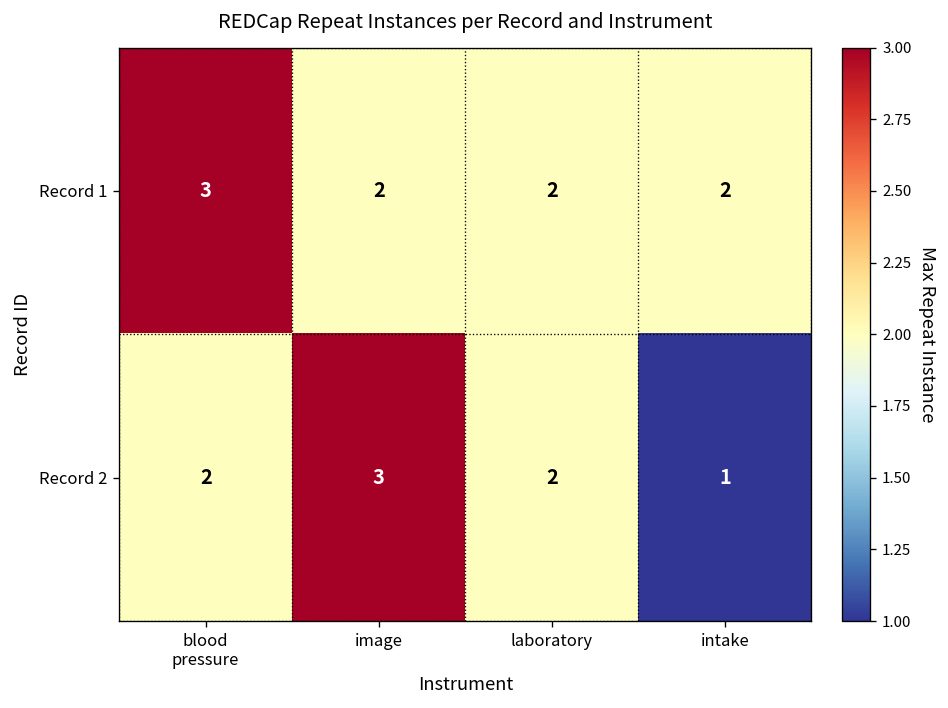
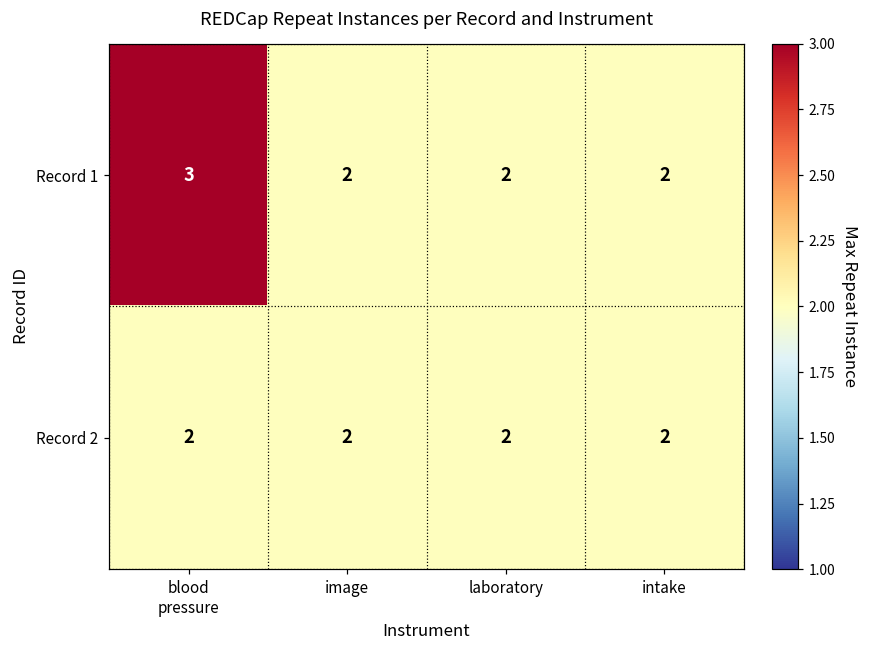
  {
    "Record 1": {
      "blood pressure": 3,
      "image": 2,
      "laboratory": 2,
      "intake": 2
    },
    "Record 2": {
      "blood pressure": 2,
-     "image": 3,
+     "image": 2,
      "laboratory": 2,
-     "intake": 1
+     "intake": 2
    }
  }
